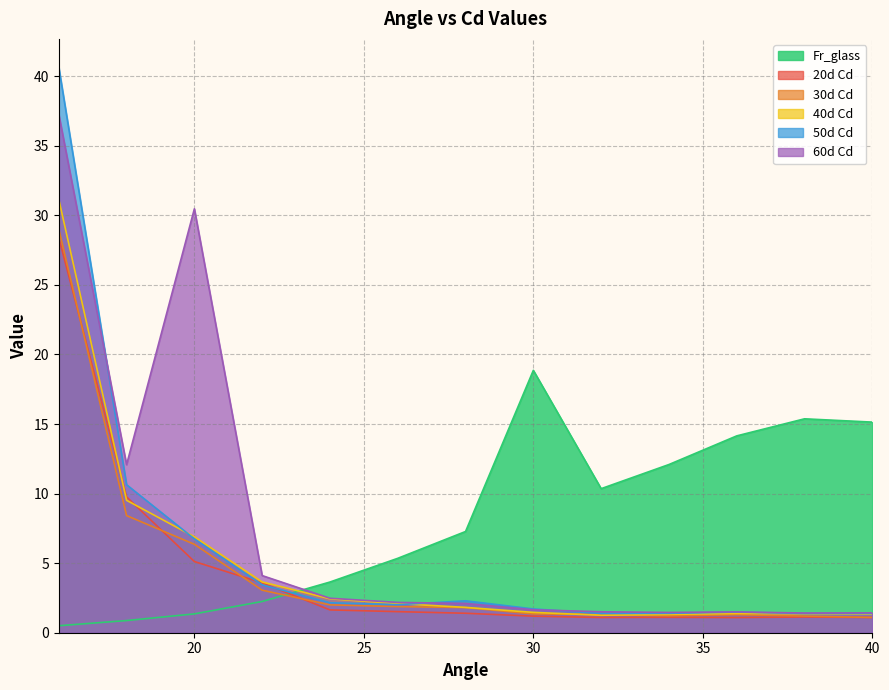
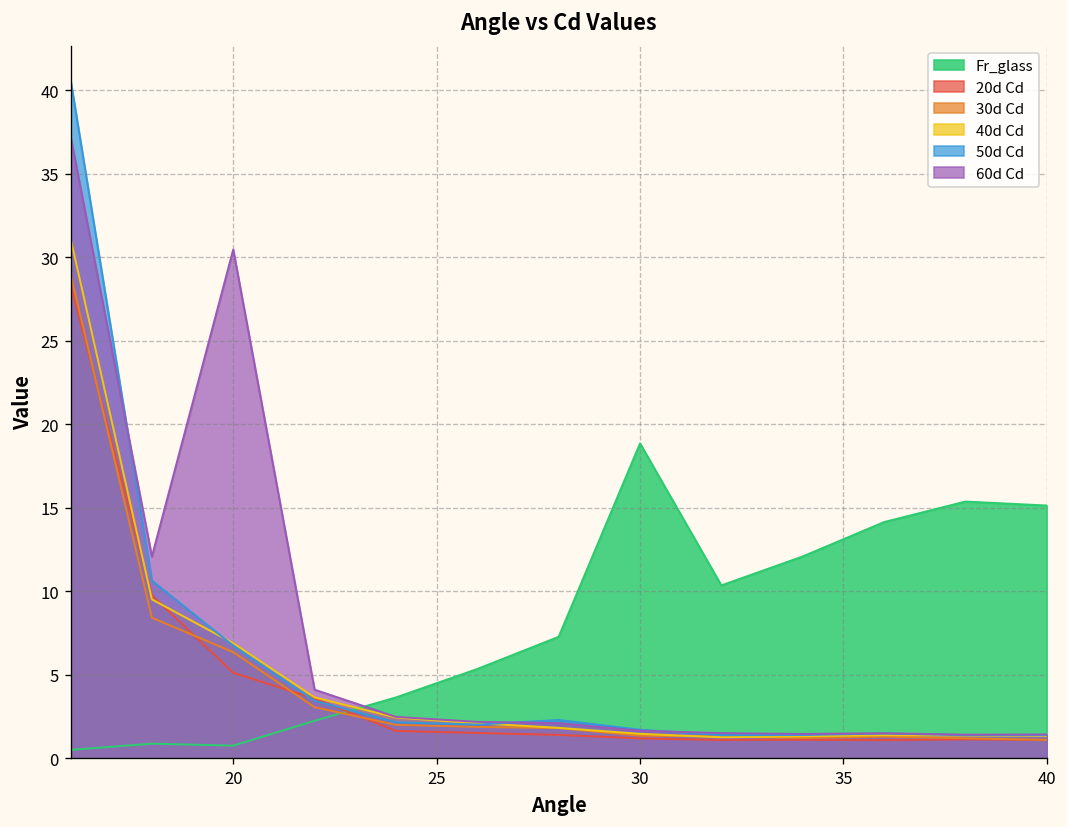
  {
    "Fr_glass": {
-     "20": 1.4,
+     "20": 0.8,
      "30": 18.9,
      "40": 15.1
    },
    "60d Cd": {
      "20": 30.5
    }
  }
